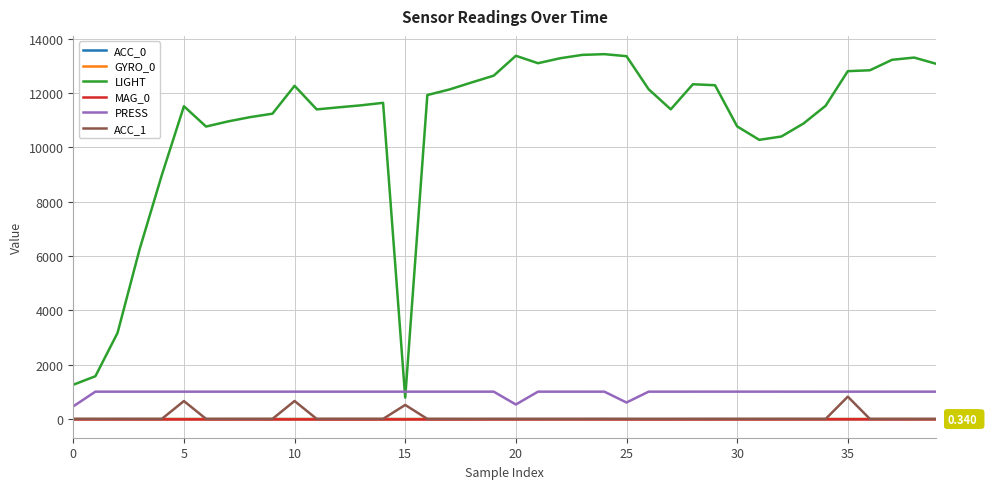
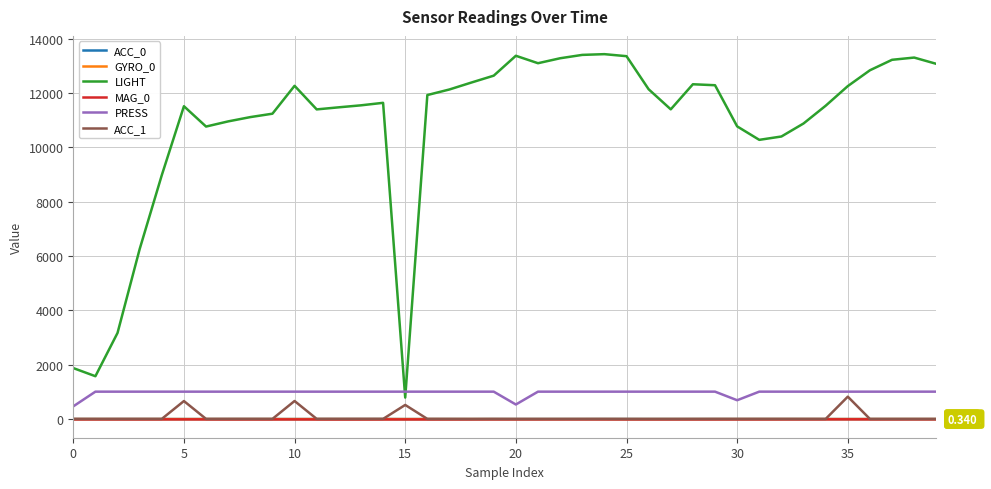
  {
    "MAG_0": {
      "5": 0,
      "10": 0,
      "15": 0,
      "35": 0
    },
    "LIGHT": {
-     "0": 1300,
+     "0": 1900,
      "5": 11500,
      "10": 12300,
      "15": 800,
      "20": 13400,
      "25": 13400,
      "30": 10800,
-     "35": 12800
+     "35": 12300
    },
    "PRESS": {
      "0": 500,
      "5": 1000,
      "10": 1000,
      "15": 1000,
      "20": 500,
-     "25": 600,
-     "30": 1000,
+     "25": 1000,
+     "30": 700,
      "35": 1000
    },
    "ACC_1": {
      "5": 700,
      "10": 700,
      "15": 500,
      "35": 800
    }
  }
